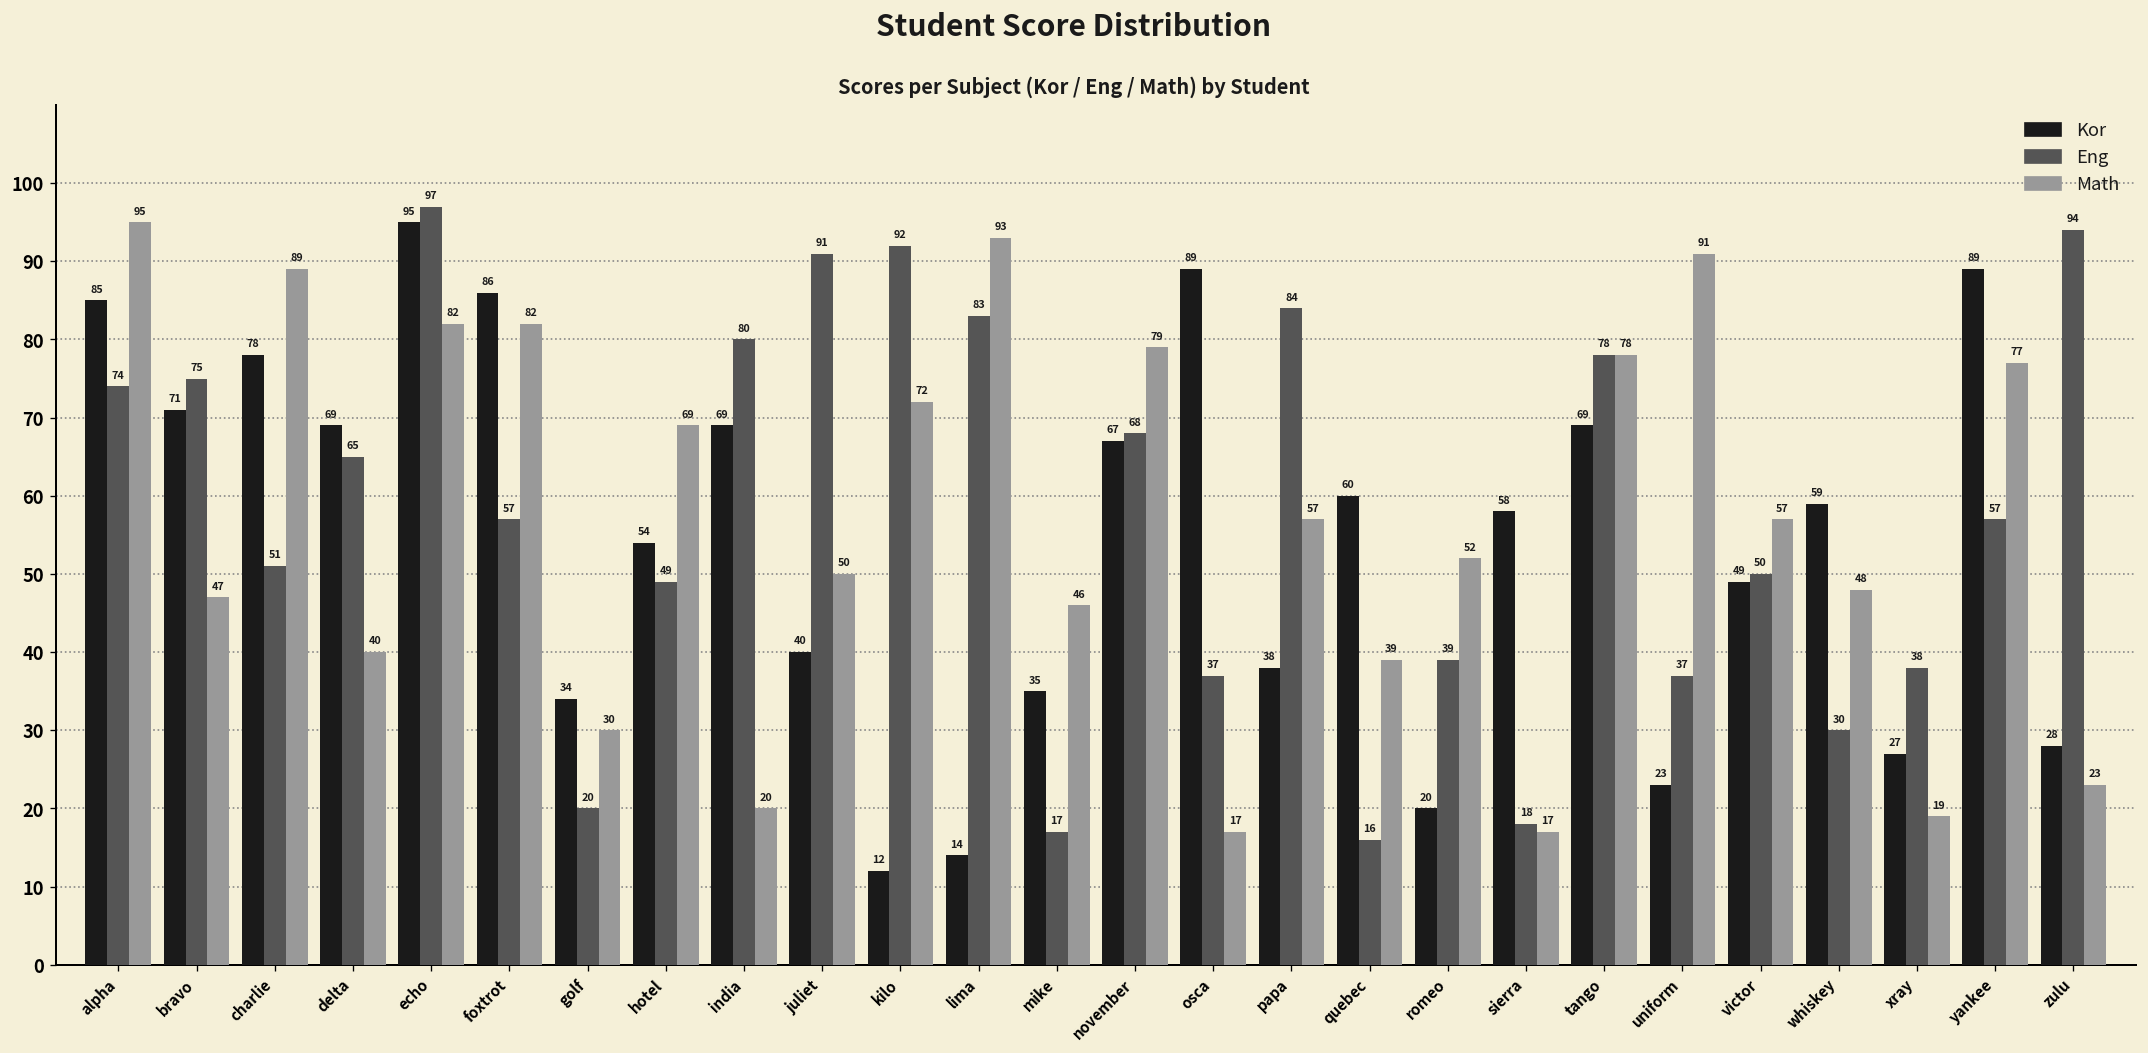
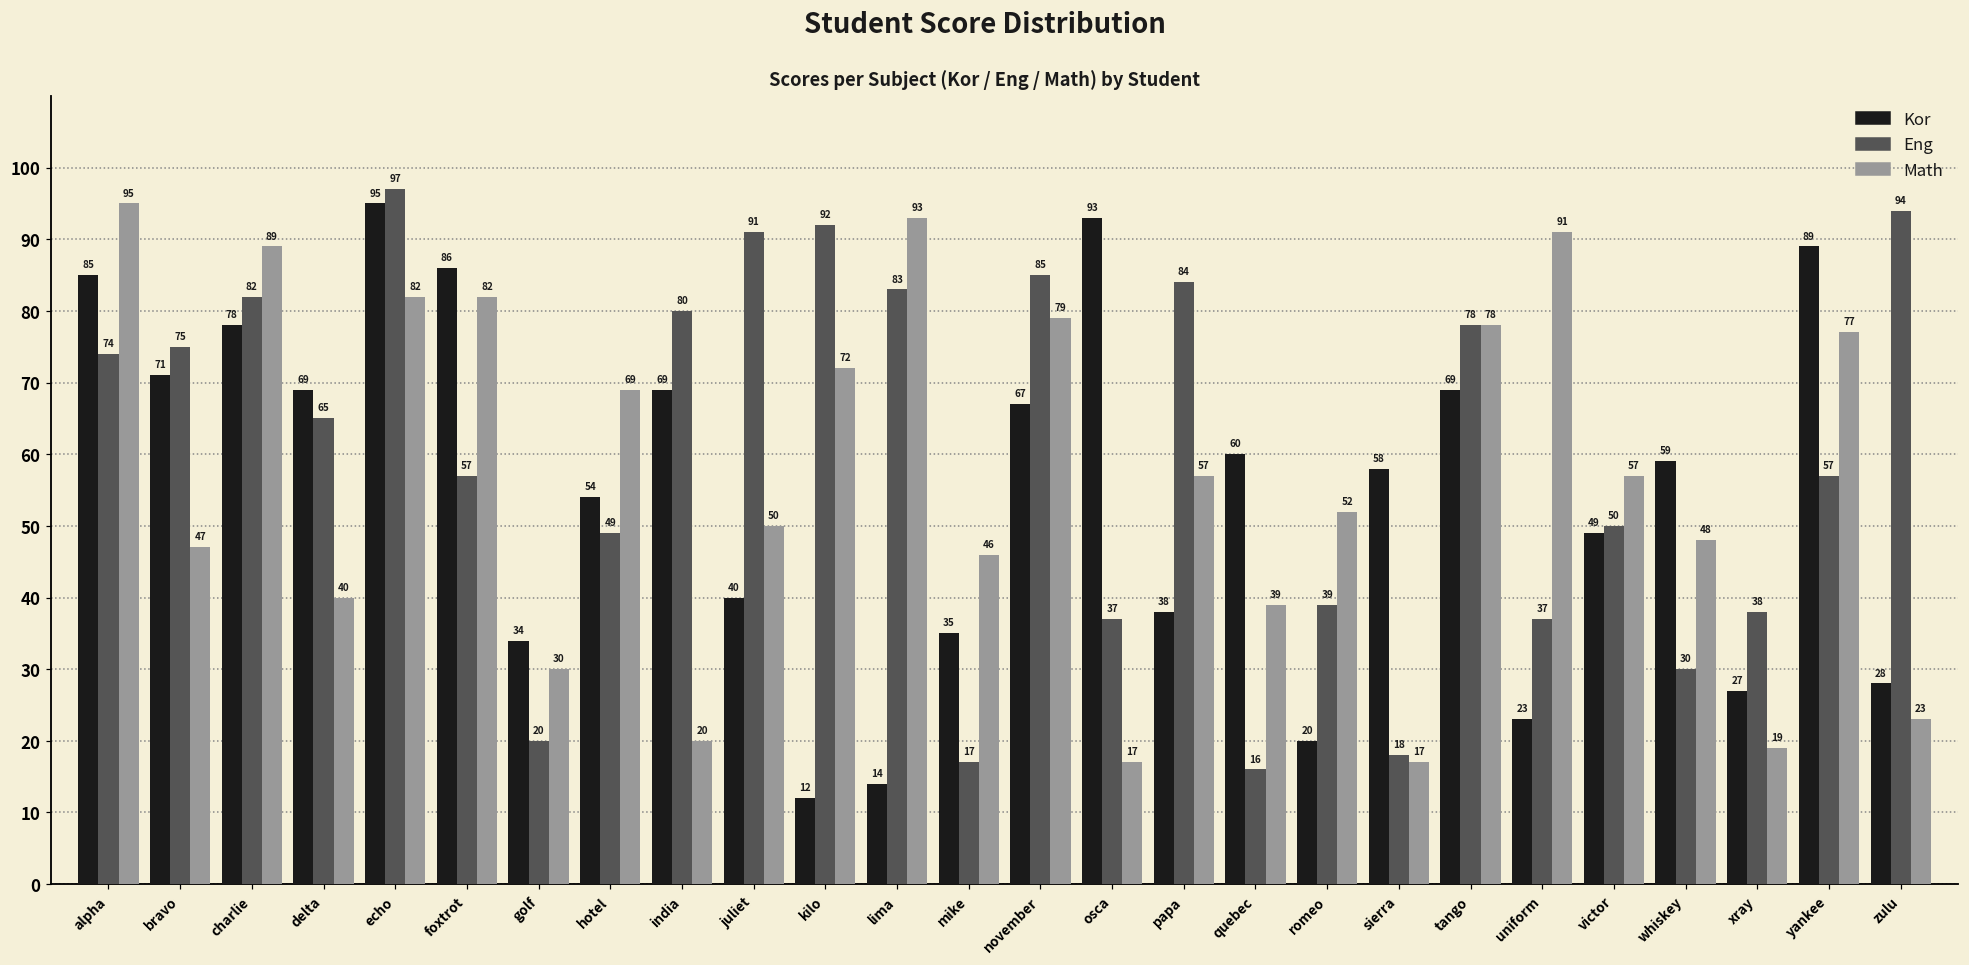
  {
    "Kor": {
      "alpha": 85,
      "bravo": 71,
      "charlie": 78,
      "delta": 69,
      "echo": 95,
      "foxtrot": 86,
      "golf": 34,
      "hotel": 54,
      "india": 69,
      "juliet": 40,
      "kilo": 12,
      "lima": 14,
      "mike": 35,
      "november": 67,
-     "osca": 89,
+     "osca": 93,
      "papa": 38,
      "quebec": 60,
      "romeo": 20,
      "sierra": 58,
      "tango": 69,
      "uniform": 23,
      "victor": 49,
      "whiskey": 59,
      "xray": 27,
      "yankee": 89,
      "zulu": 28
    },
    "Eng": {
      "alpha": 74,
      "bravo": 75,
-     "charlie": 51,
+     "charlie": 82,
      "delta": 65,
      "echo": 97,
      "foxtrot": 57,
      "golf": 20,
      "hotel": 49,
      "india": 80,
      "juliet": 91,
      "kilo": 92,
      "lima": 83,
      "mike": 17,
-     "november": 68,
+     "november": 85,
      "osca": 37,
      "papa": 84,
      "quebec": 16,
      "romeo": 39,
      "sierra": 18,
      "tango": 78,
      "uniform": 37,
      "victor": 50,
      "whiskey": 30,
      "xray": 38,
      "yankee": 57,
      "zulu": 94
    },
    "Math": {
      "alpha": 95,
      "bravo": 47,
      "charlie": 89,
      "delta": 40,
      "echo": 82,
      "foxtrot": 82,
      "golf": 30,
      "hotel": 69,
      "india": 20,
      "juliet": 50,
      "kilo": 72,
      "lima": 93,
      "mike": 46,
      "november": 79,
      "osca": 17,
      "papa": 57,
      "quebec": 39,
      "romeo": 52,
      "sierra": 17,
      "tango": 78,
      "uniform": 91,
      "victor": 57,
      "whiskey": 48,
      "xray": 19,
      "yankee": 77,
      "zulu": 23
    }
  }
